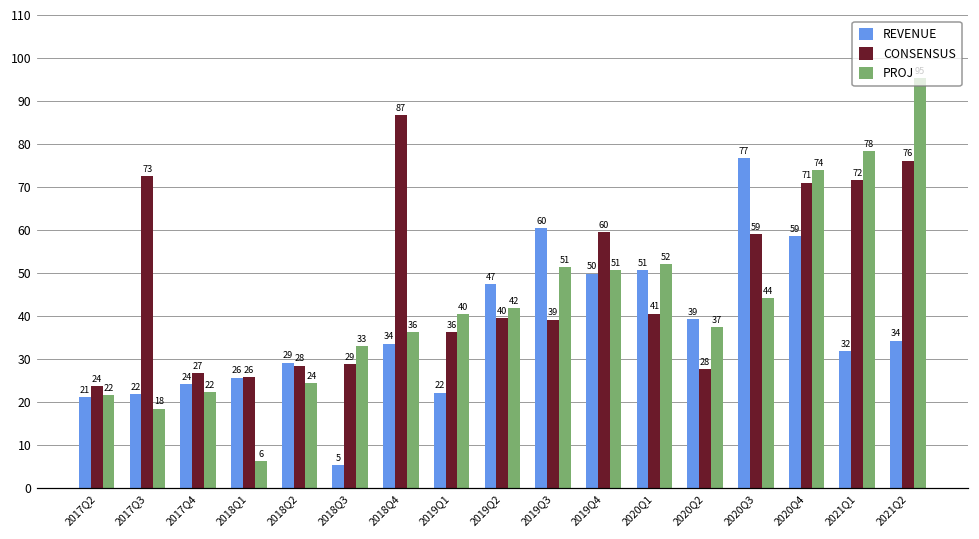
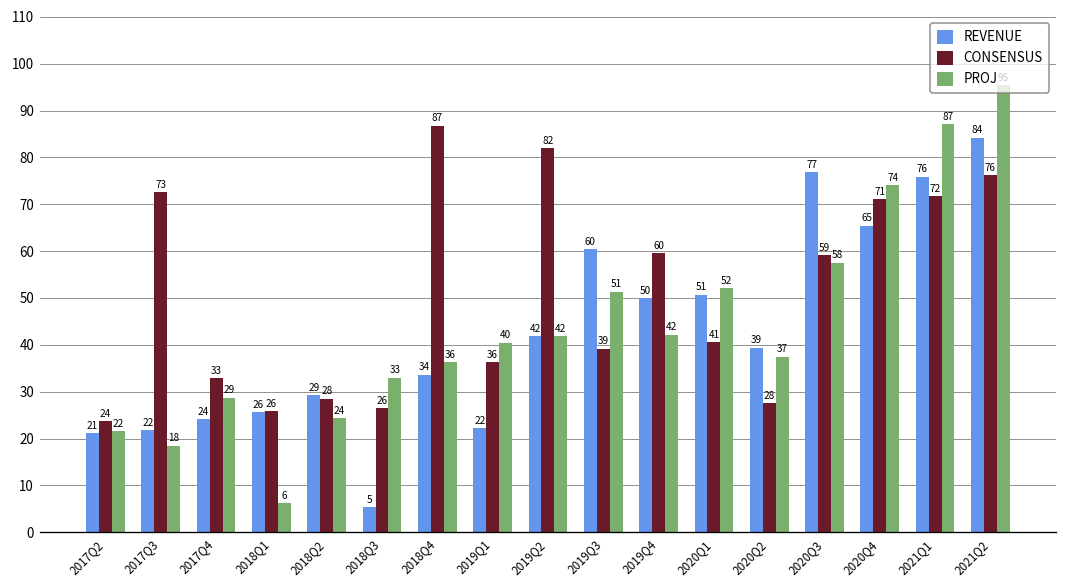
  {
    "REVENUE": {
      "2017Q2": 21,
      "2017Q3": 22,
      "2017Q4": 24,
      "2018Q1": 26,
      "2018Q2": 29,
      "2018Q3": 5,
      "2018Q4": 34,
      "2019Q1": 22,
-     "2019Q2": 47,
+     "2019Q2": 42,
      "2019Q3": 60,
      "2019Q4": 50,
      "2020Q1": 51,
      "2020Q2": 39,
      "2020Q3": 77,
-     "2020Q4": 59,
-     "2021Q1": 32,
-     "2021Q2": 34
+     "2020Q4": 65,
+     "2021Q1": 76,
+     "2021Q2": 84
    },
    "CONSENSUS": {
      "2017Q2": 24,
      "2017Q3": 73,
-     "2017Q4": 27,
+     "2017Q4": 33,
      "2018Q1": 26,
      "2018Q2": 28,
-     "2018Q3": 29,
+     "2018Q3": 26,
      "2018Q4": 87,
      "2019Q1": 36,
-     "2019Q2": 40,
+     "2019Q2": 82,
      "2019Q3": 39,
      "2019Q4": 60,
      "2020Q1": 41,
      "2020Q2": 28,
      "2020Q3": 59,
      "2020Q4": 71,
      "2021Q1": 72,
      "2021Q2": 76
    },
    "PROJ": {
      "2017Q2": 22,
      "2017Q3": 18,
-     "2017Q4": 22,
+     "2017Q4": 29,
      "2018Q1": 6,
      "2018Q2": 24,
      "2018Q3": 33,
      "2018Q4": 36,
      "2019Q1": 40,
      "2019Q2": 42,
      "2019Q3": 51,
-     "2019Q4": 51,
+     "2019Q4": 42,
      "2020Q1": 52,
      "2020Q2": 37,
-     "2020Q3": 44,
+     "2020Q3": 58,
      "2020Q4": 74,
-     "2021Q1": 78
+     "2021Q1": 87
    }
  }
